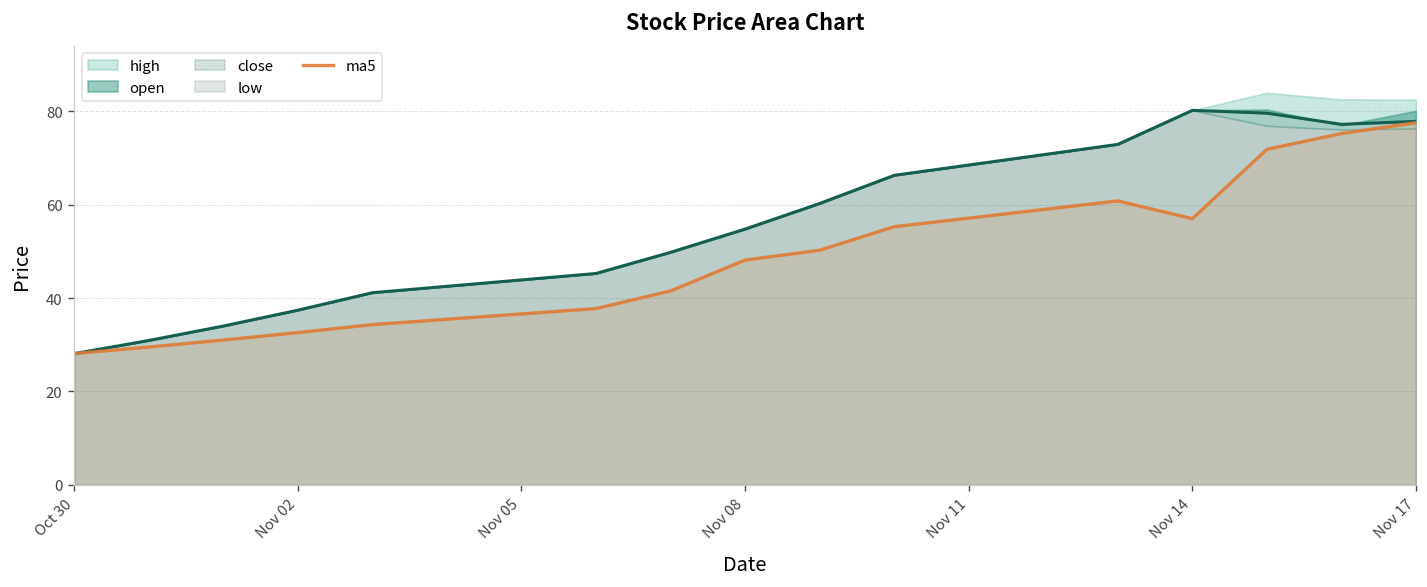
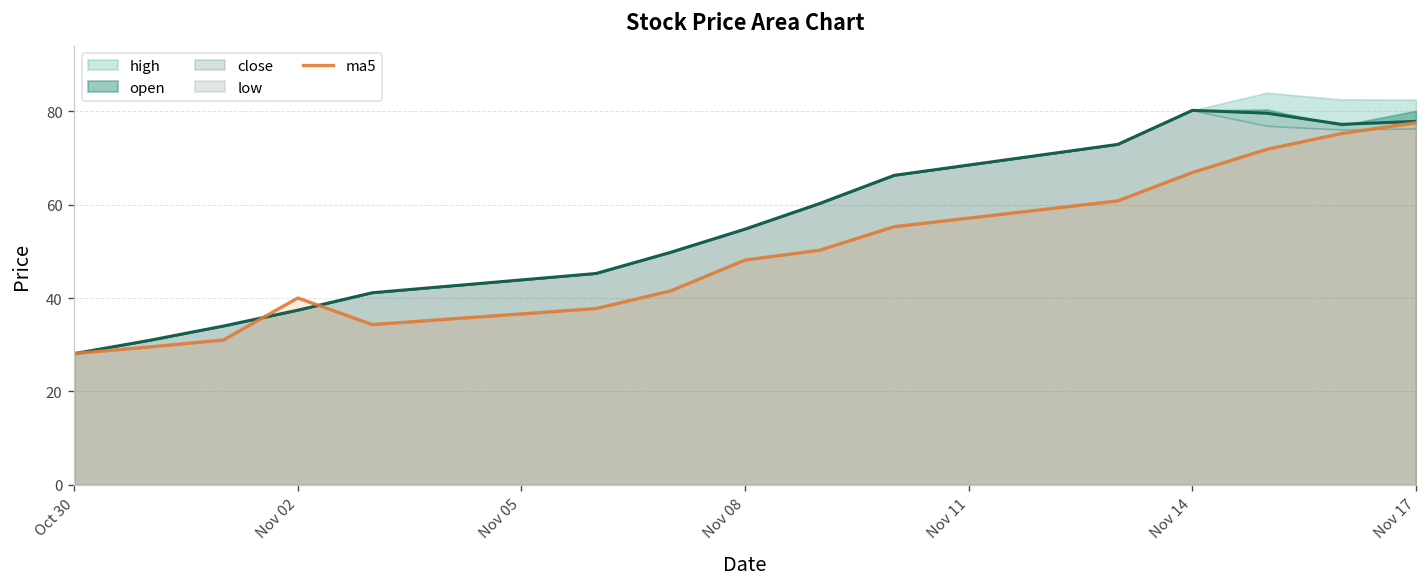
  {
    "ma5": {
-     "Nov 02": 33,
+     "Nov 02": 40,
      "Nov 08": 48,
-     "Nov 14": 57
+     "Nov 14": 67
    }
  }
